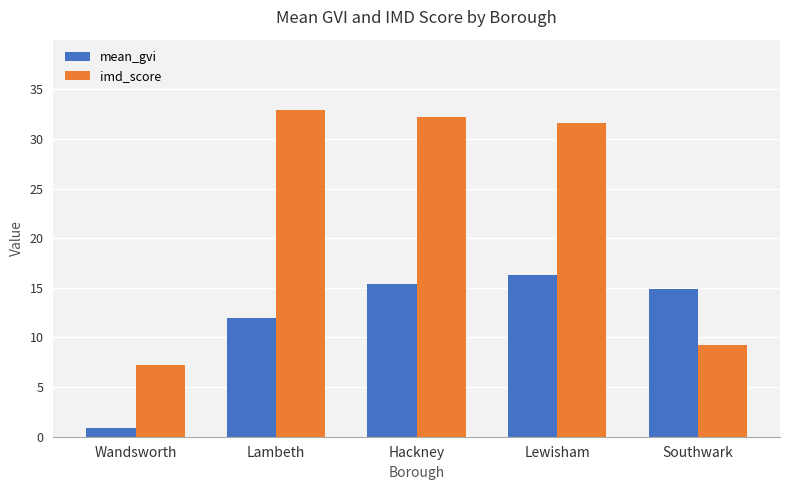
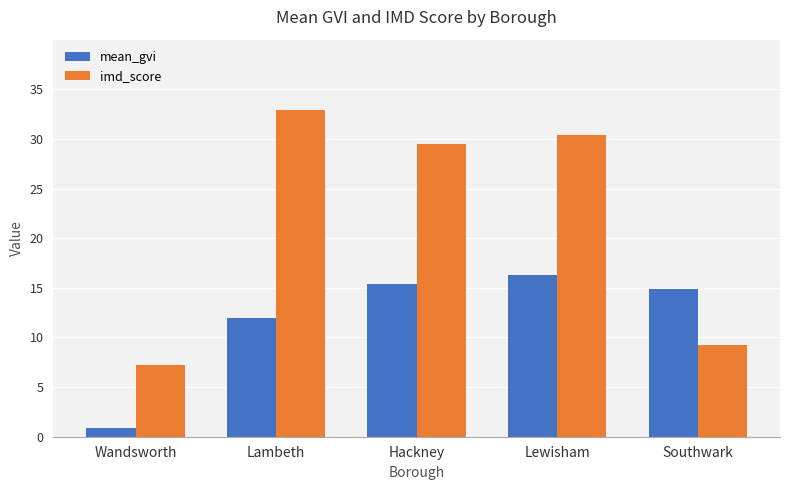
  {
    "mean_gvi": {
      "Wandsworth": 1,
      "Lambeth": 12,
      "Hackney": 15,
      "Lewisham": 16,
      "Southwark": 15
    },
    "imd_score": {
      "Wandsworth": 7,
      "Lambeth": 33,
-     "Hackney": 32,
-     "Lewisham": 32,
+     "Hackney": 29,
+     "Lewisham": 30,
      "Southwark": 9
    }
  }
